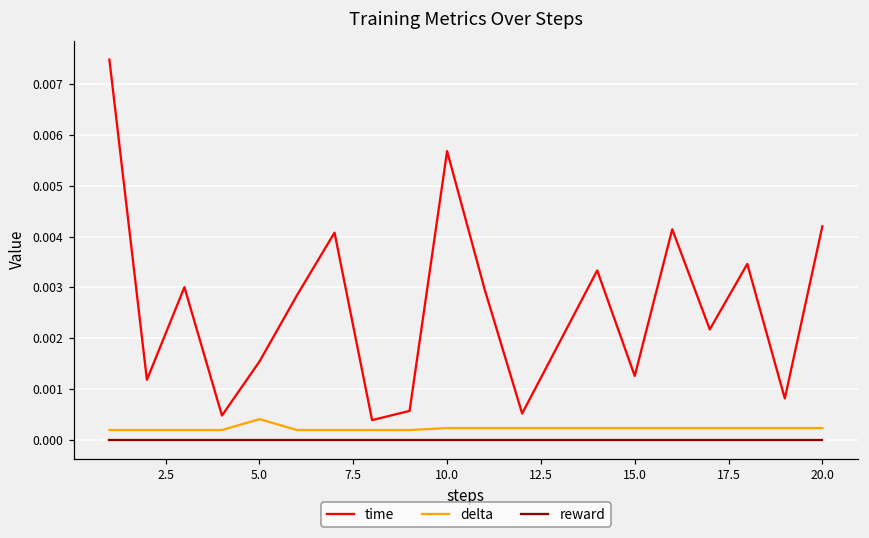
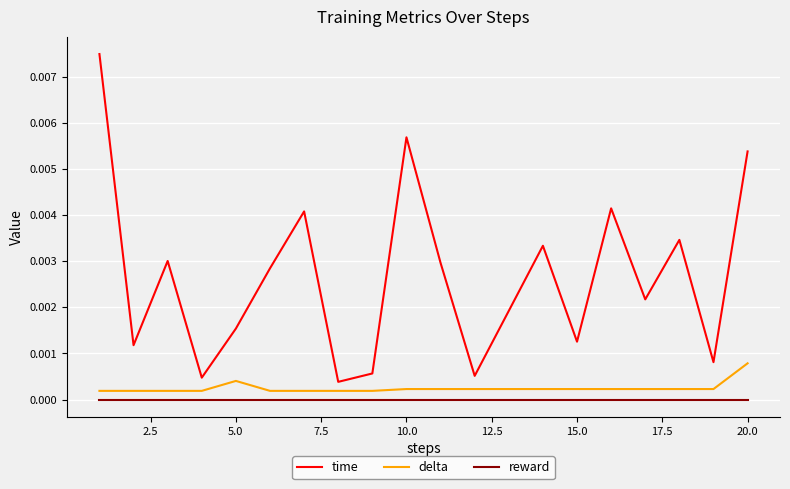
  {
    "time": {
      "5.0": 0.0015,
      "10.0": 0.0057,
      "15.0": 0.0013,
-     "20.0": 0.0042
+     "20.0": 0.0054
    },
    "delta": {
      "5.0": 0.0004,
      "10.0": 0.0002,
      "15.0": 0.0002,
-     "20.0": 0.0002
+     "20.0": 0.0008
    },
    "reward": {
      "5.0": 0.0000,
      "10.0": 0.0000,
      "15.0": 0.0000,
      "20.0": 0.0000
    }
  }
